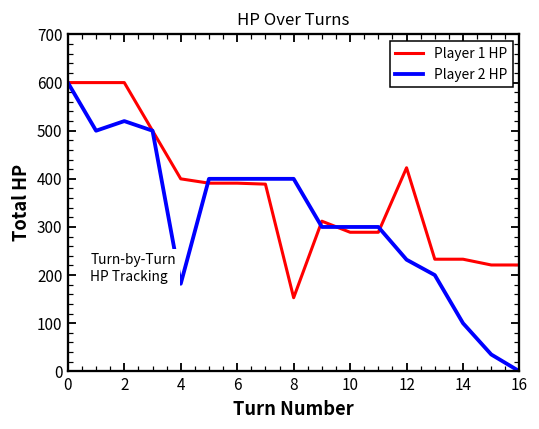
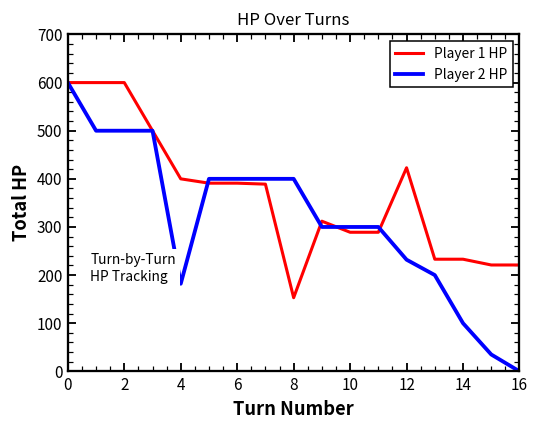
  {
    "Player 1 HP": {
      "2": 600,
      "4": 400,
      "6": 390,
      "8": 150,
      "10": 290,
      "12": 420,
      "14": 230,
      "16": 220
    },
    "Player 2 HP": {
-     "2": 520,
+     "2": 500,
      "4": 180,
      "6": 400,
      "8": 400,
      "10": 300,
      "12": 230,
      "14": 100,
      "16": 0
    }
  }
